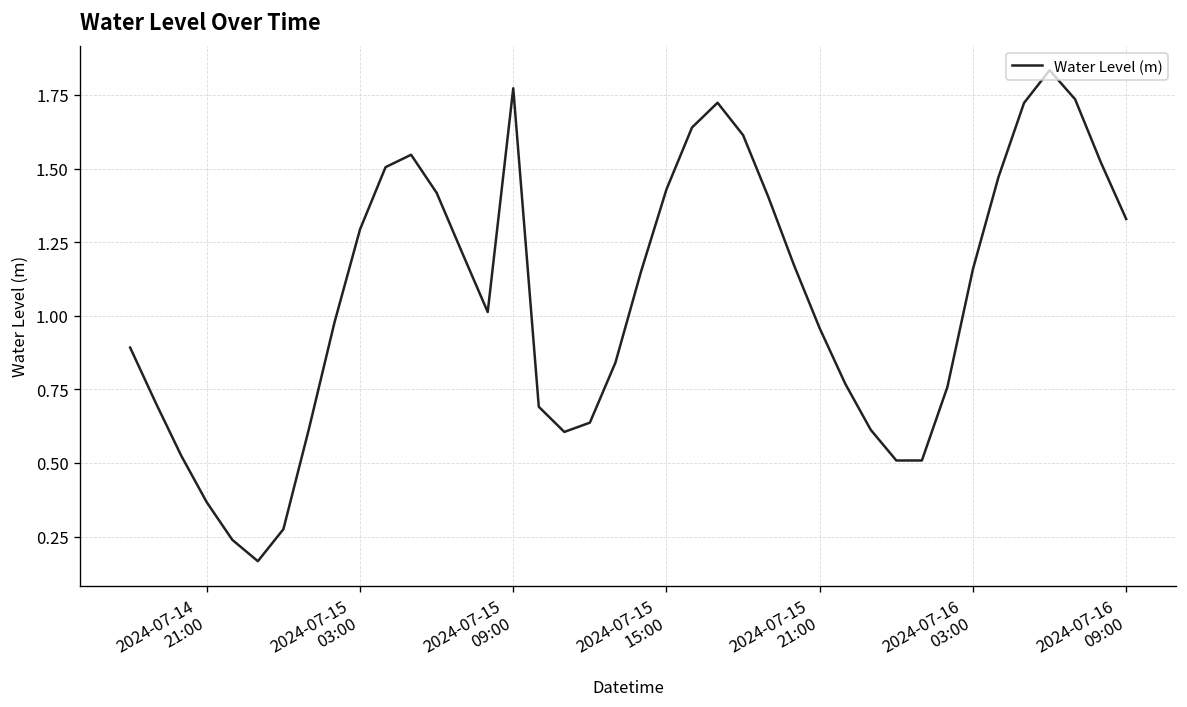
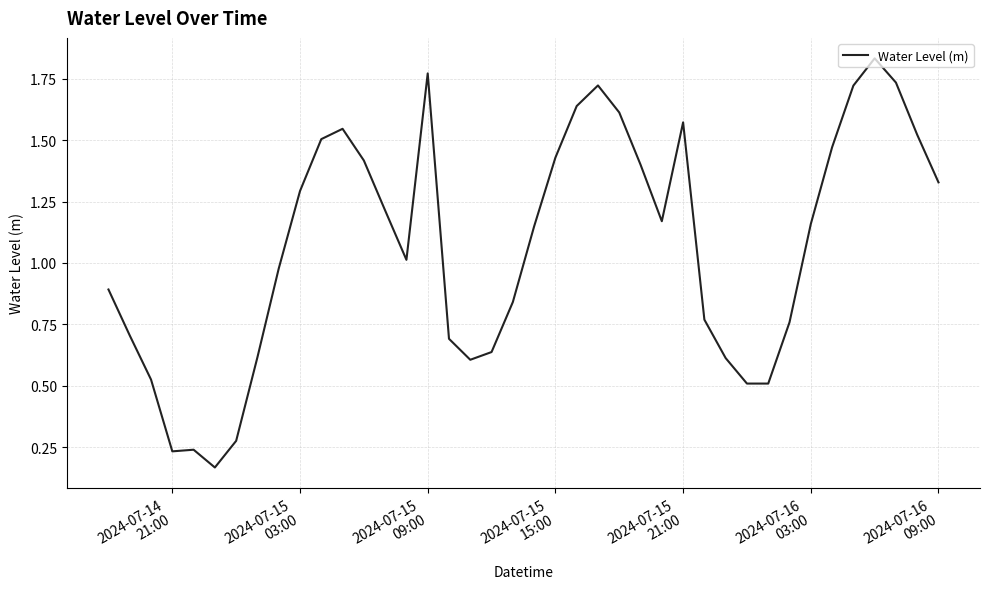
  {
-   "2024-07-14 21:00": 0.37,
+   "2024-07-14 21:00": 0.23,
    "2024-07-15 03:00": 1.29,
    "2024-07-15 09:00": 1.77,
    "2024-07-15 15:00": 1.43,
-   "2024-07-15 21:00": 0.96,
+   "2024-07-15 21:00": 1.57,
    "2024-07-16 03:00": 1.16,
    "2024-07-16 09:00": 1.33
  }
